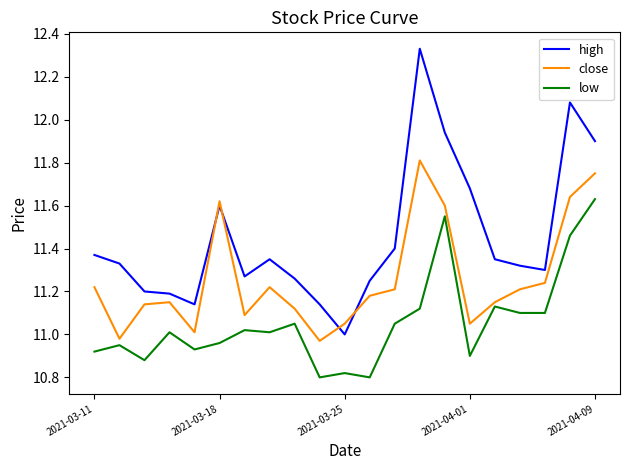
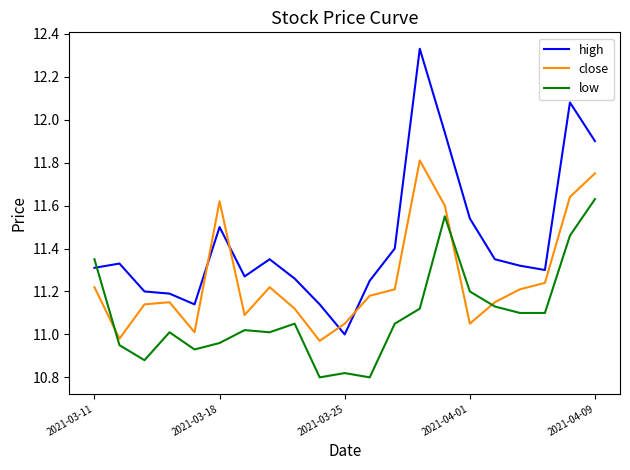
  {
    "high": {
-     "2021-03-11": 11.37,
-     "2021-03-18": 11.6,
+     "2021-03-11": 11.31,
+     "2021-03-18": 11.5,
      "2021-03-25": 11.00,
-     "2021-04-01": 11.68,
+     "2021-04-01": 11.54,
      "2021-04-09": 11.90
    },
    "close": {
      "2021-03-11": 11.22,
      "2021-03-18": 11.62,
      "2021-03-25": 11.05,
      "2021-04-01": 11.05,
      "2021-04-09": 11.75
    },
    "low": {
-     "2021-03-11": 10.92,
+     "2021-03-11": 11.35,
      "2021-03-18": 10.96,
      "2021-03-25": 10.82,
-     "2021-04-01": 10.9,
+     "2021-04-01": 11.2,
      "2021-04-09": 11.63
    }
  }
